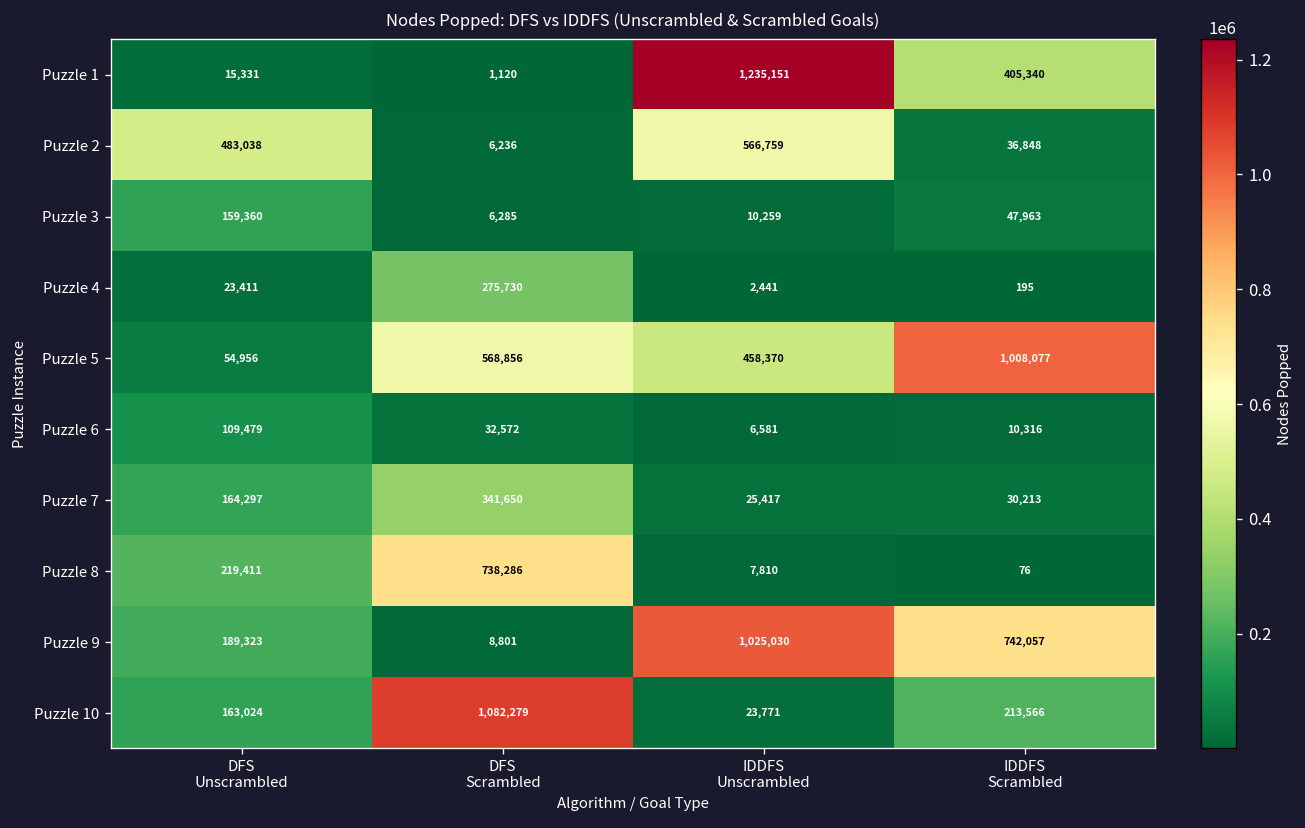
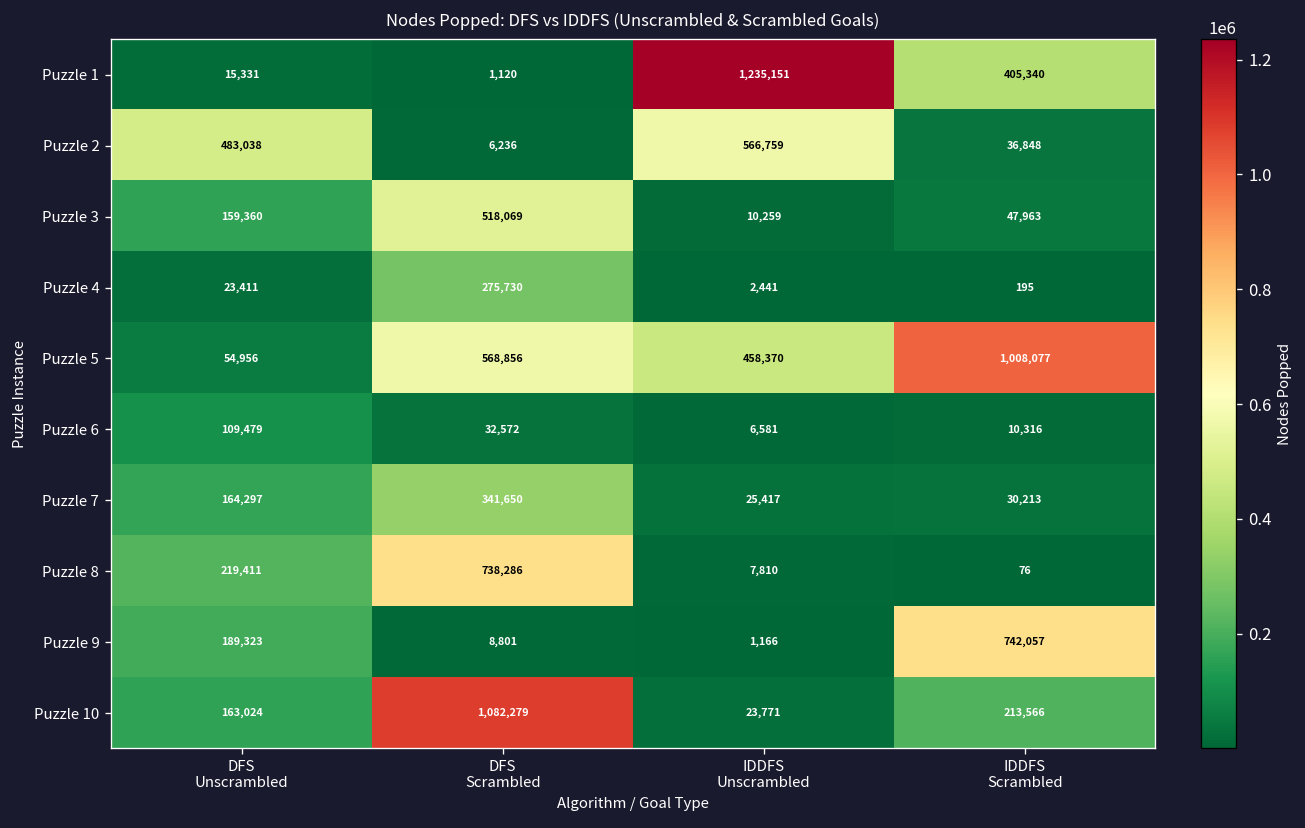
  {
    "Puzzle 1": {
      "DFS Unscrambled": "15,331",
      "DFS Scrambled": "1,120",
      "IDDFS Unscrambled": "1,235,151",
      "IDDFS Scrambled": "405,340"
    },
    "Puzzle 2": {
      "DFS Unscrambled": "483,038",
      "DFS Scrambled": "6,236",
      "IDDFS Unscrambled": "566,759",
      "IDDFS Scrambled": "36,848"
    },
    "Puzzle 3": {
      "DFS Unscrambled": "159,360",
-     "DFS Scrambled": "6,285",
+     "DFS Scrambled": "518,069",
      "IDDFS Unscrambled": "10,259",
      "IDDFS Scrambled": "47,963"
    },
    "Puzzle 4": {
      "DFS Unscrambled": "23,411",
      "DFS Scrambled": "275,730",
      "IDDFS Unscrambled": "2,441",
      "IDDFS Scrambled": "195"
    },
    "Puzzle 5": {
      "DFS Unscrambled": "54,956",
      "DFS Scrambled": "568,856",
      "IDDFS Unscrambled": "458,370",
      "IDDFS Scrambled": "1,008,077"
    },
    "Puzzle 6": {
      "DFS Unscrambled": "109,479",
      "DFS Scrambled": "32,572",
      "IDDFS Unscrambled": "6,581",
      "IDDFS Scrambled": "10,316"
    },
    "Puzzle 7": {
      "DFS Unscrambled": "164,297",
      "DFS Scrambled": "341,650",
      "IDDFS Unscrambled": "25,417",
      "IDDFS Scrambled": "30,213"
    },
    "Puzzle 8": {
      "DFS Unscrambled": "219,411",
      "DFS Scrambled": "738,286",
      "IDDFS Unscrambled": "7,810",
      "IDDFS Scrambled": "76"
    },
    "Puzzle 9": {
      "DFS Unscrambled": "189,323",
      "DFS Scrambled": "8,801",
-     "IDDFS Unscrambled": "1,025,030",
+     "IDDFS Unscrambled": "1,166",
      "IDDFS Scrambled": "742,057"
    },
    "Puzzle 10": {
      "DFS Unscrambled": "163,024",
      "DFS Scrambled": "1,082,279",
      "IDDFS Unscrambled": "23,771",
      "IDDFS Scrambled": "213,566"
    }
  }
